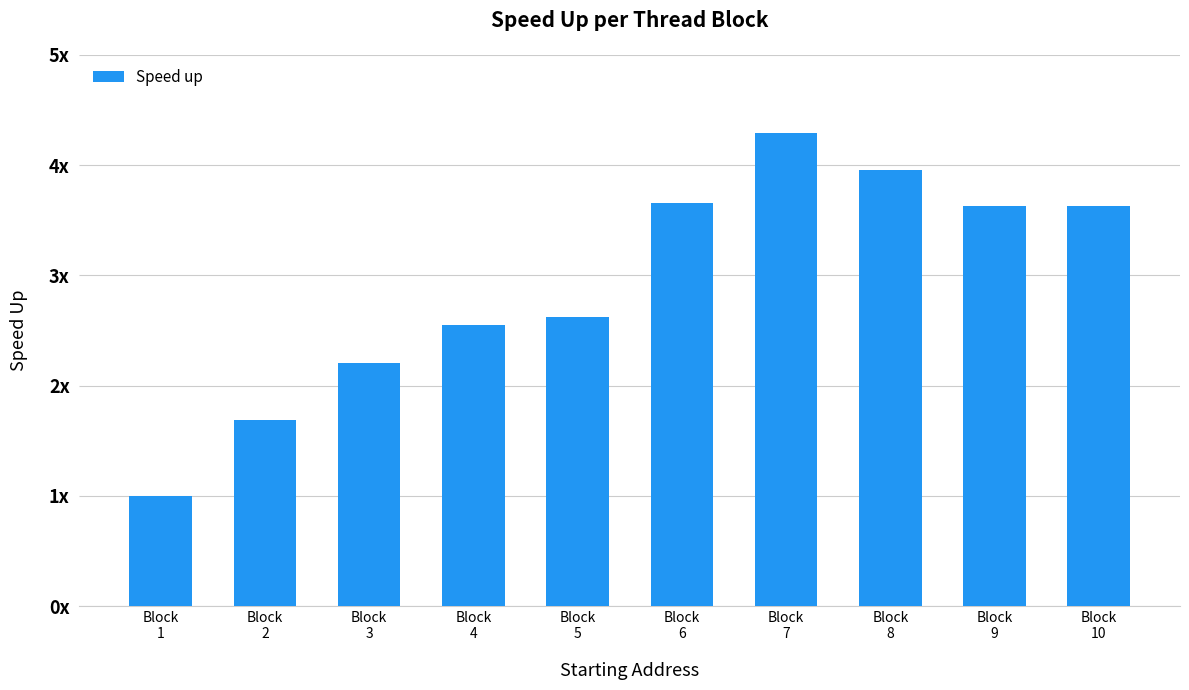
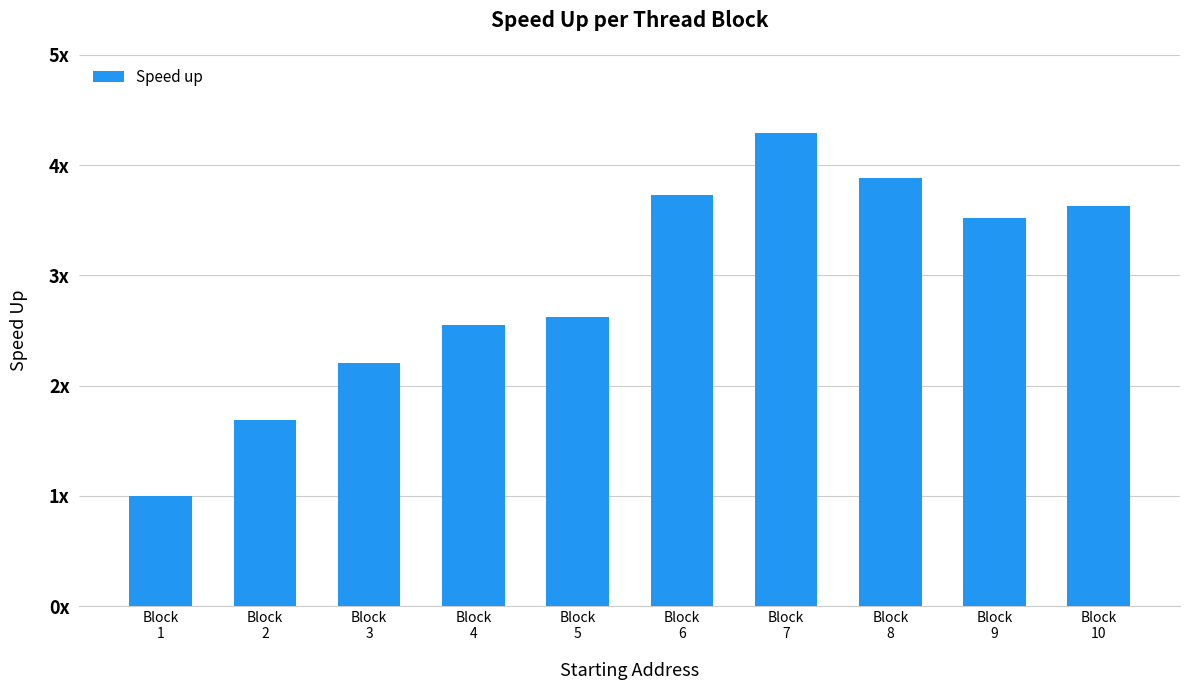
  {
    "Block 1": "1.00x",
    "Block 2": "1.69x",
    "Block 3": "2.20x",
    "Block 4": "2.55x",
    "Block 5": "2.62x",
-   "Block 6": "3.65x",
+   "Block 6": "3.73x",
    "Block 7": "4.29x",
-   "Block 8": "3.96x",
-   "Block 9": "3.63x",
+   "Block 8": "3.88x",
+   "Block 9": "3.52x",
    "Block 10": "3.63x"
  }
